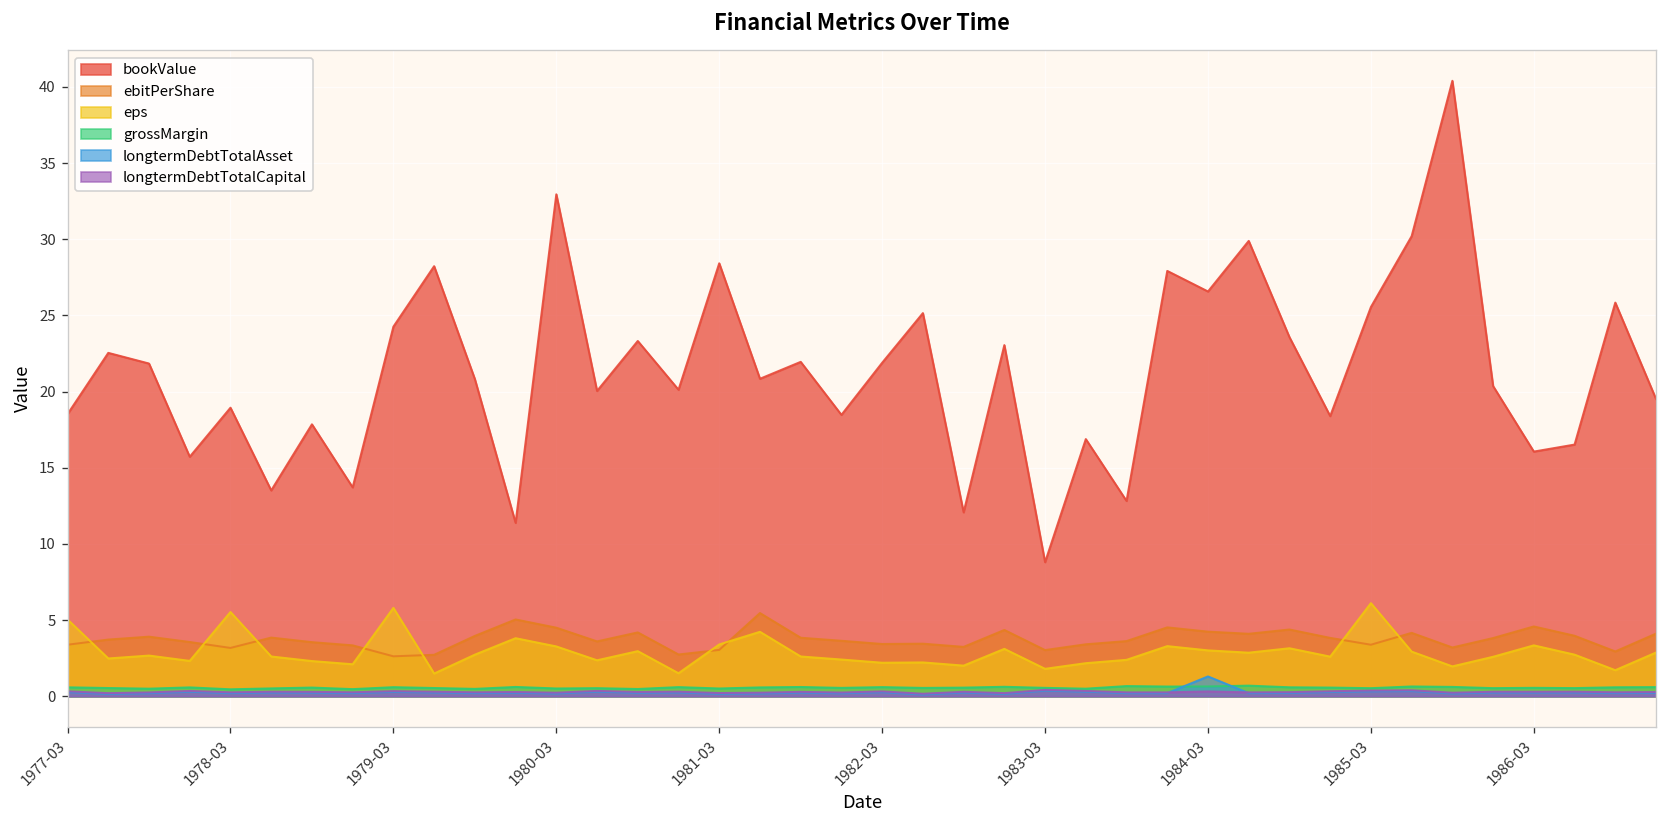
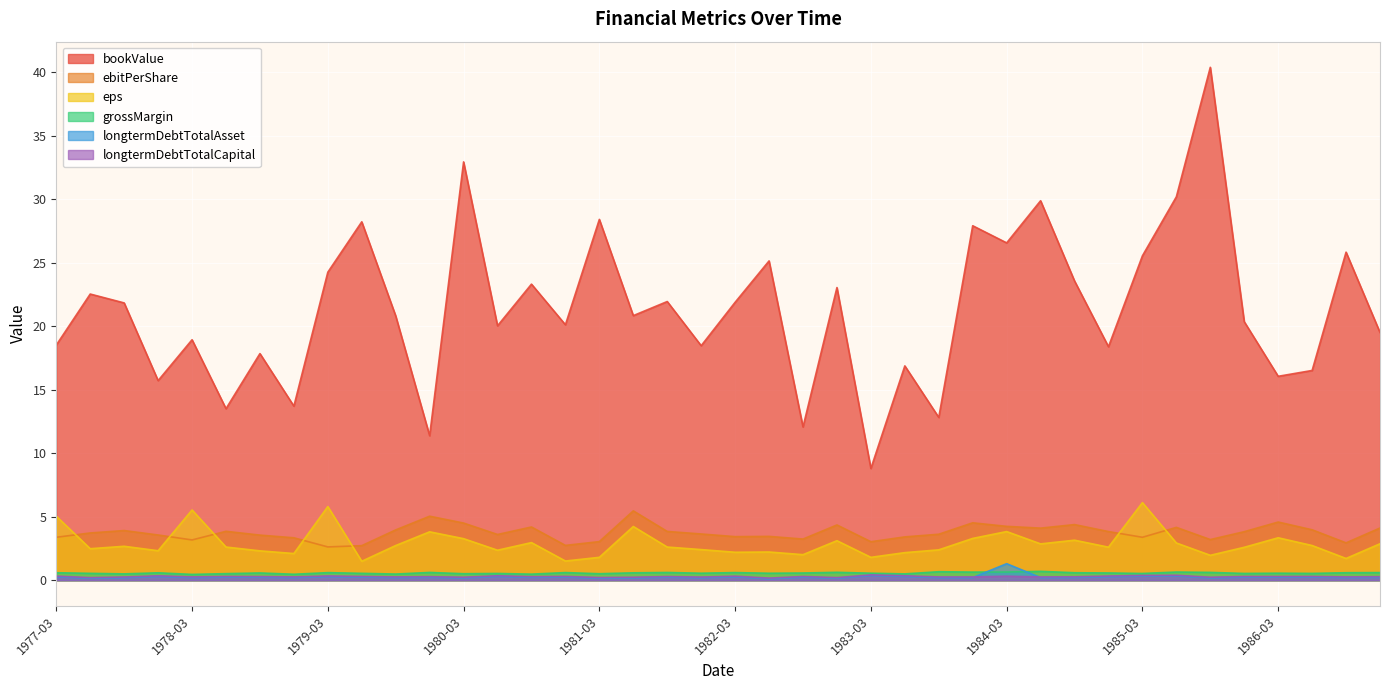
  {
    "eps": {
      "1977-03": 5.0,
      "1978-03": 5.5,
      "1979-03": 5.8,
      "1980-03": 3.3,
-     "1981-03": 3.4,
+     "1981-03": 1.8,
      "1982-03": 2.2,
      "1983-03": 1.8,
-     "1984-03": 3.0,
+     "1984-03": 3.8,
      "1985-03": 6.1,
      "1986-03": 3.3
    },
    "grossMargin": {
      "1977-03": 0.6,
      "1979-03": 0.6,
      "1980-03": 0.5,
      "1981-03": 0.5,
      "1982-03": 0.6,
      "1984-03": 0.6,
      "1986-03": 0.6
    },
    "longtermDebtTotalAsset": {
      "1984-03": 1.3
    },
    "longtermDebtTotalCapital": {
      "1984-03": 0.3
    }
  }
